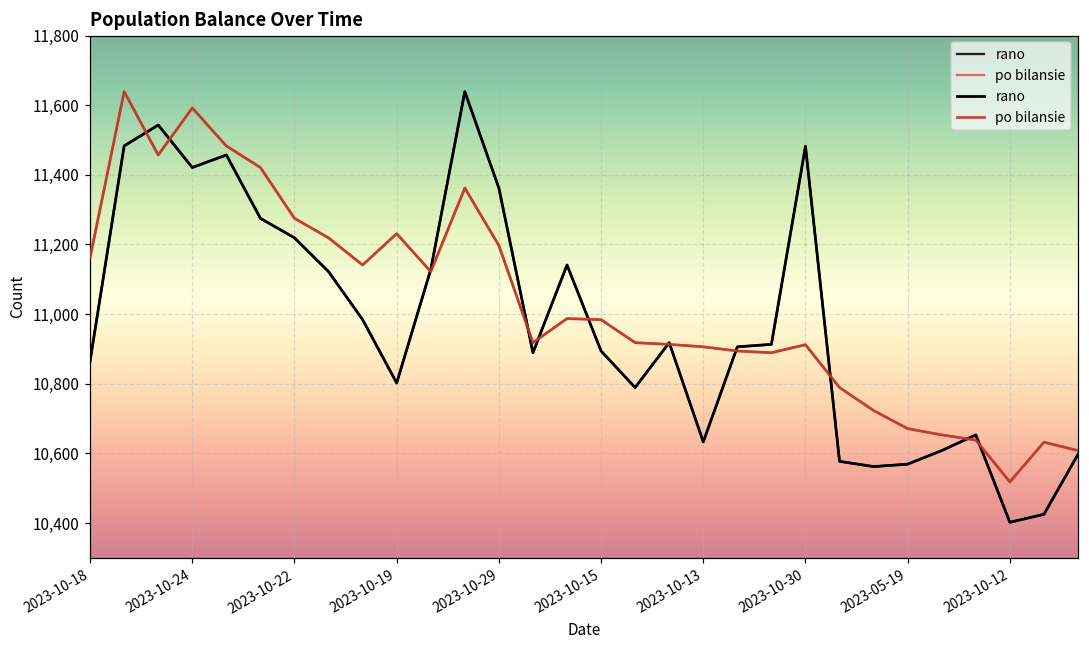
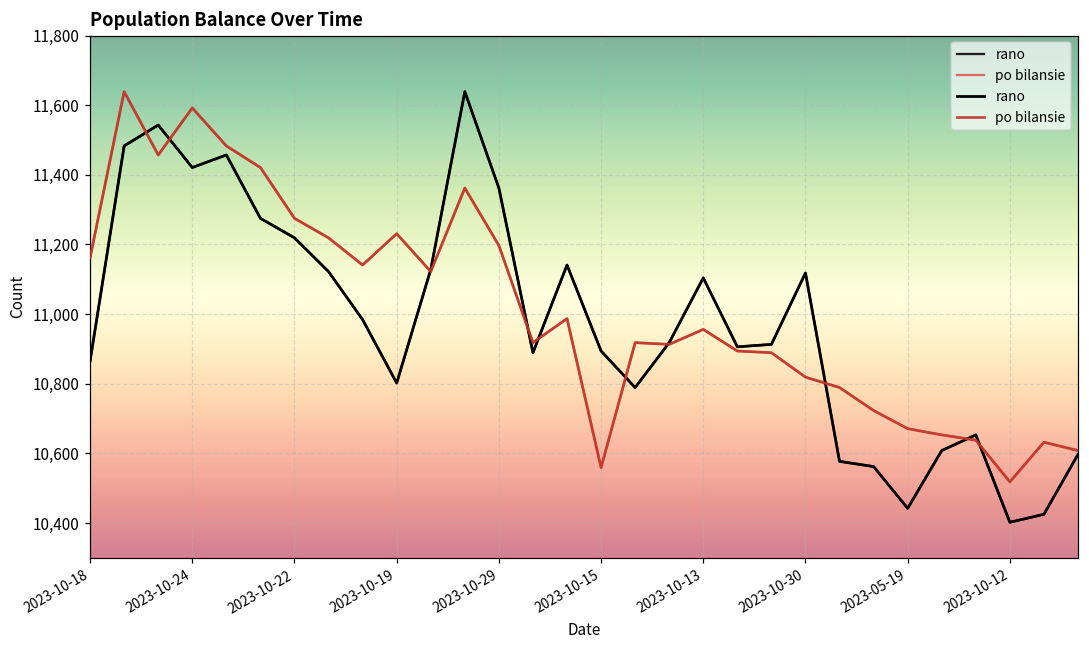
  {
    "rano": {
      "2023-10-18": "10,870",
      "2023-10-24": "11,420",
      "2023-10-22": "11,220",
      "2023-10-19": "10,800",
      "2023-10-29": "11,360",
      "2023-10-15": "10,890",
-     "2023-10-13": "10,630",
-     "2023-10-30": "11,480",
-     "2023-05-19": "10,570",
+     "2023-10-13": "11,100",
+     "2023-10-30": "11,120",
+     "2023-05-19": "10,440",
      "2023-10-12": "10,400"
    },
    "po bilansie": {
      "2023-10-18": "11,160",
      "2023-10-24": "11,590",
      "2023-10-22": "11,280",
      "2023-10-19": "11,230",
      "2023-10-29": "11,200",
-     "2023-10-15": "10,980",
-     "2023-10-13": "10,910",
-     "2023-10-30": "10,910",
+     "2023-10-15": "10,560",
+     "2023-10-13": "10,960",
+     "2023-10-30": "10,820",
      "2023-05-19": "10,670",
      "2023-10-12": "10,520"
    }
  }
